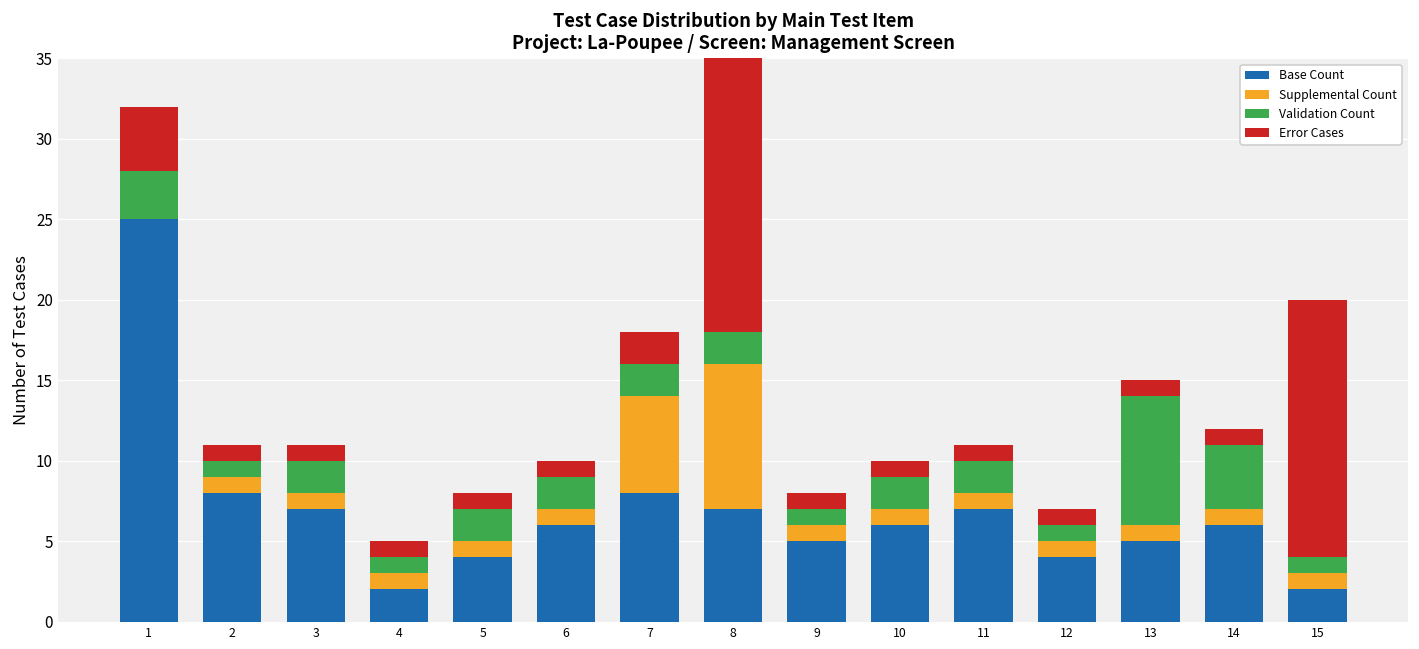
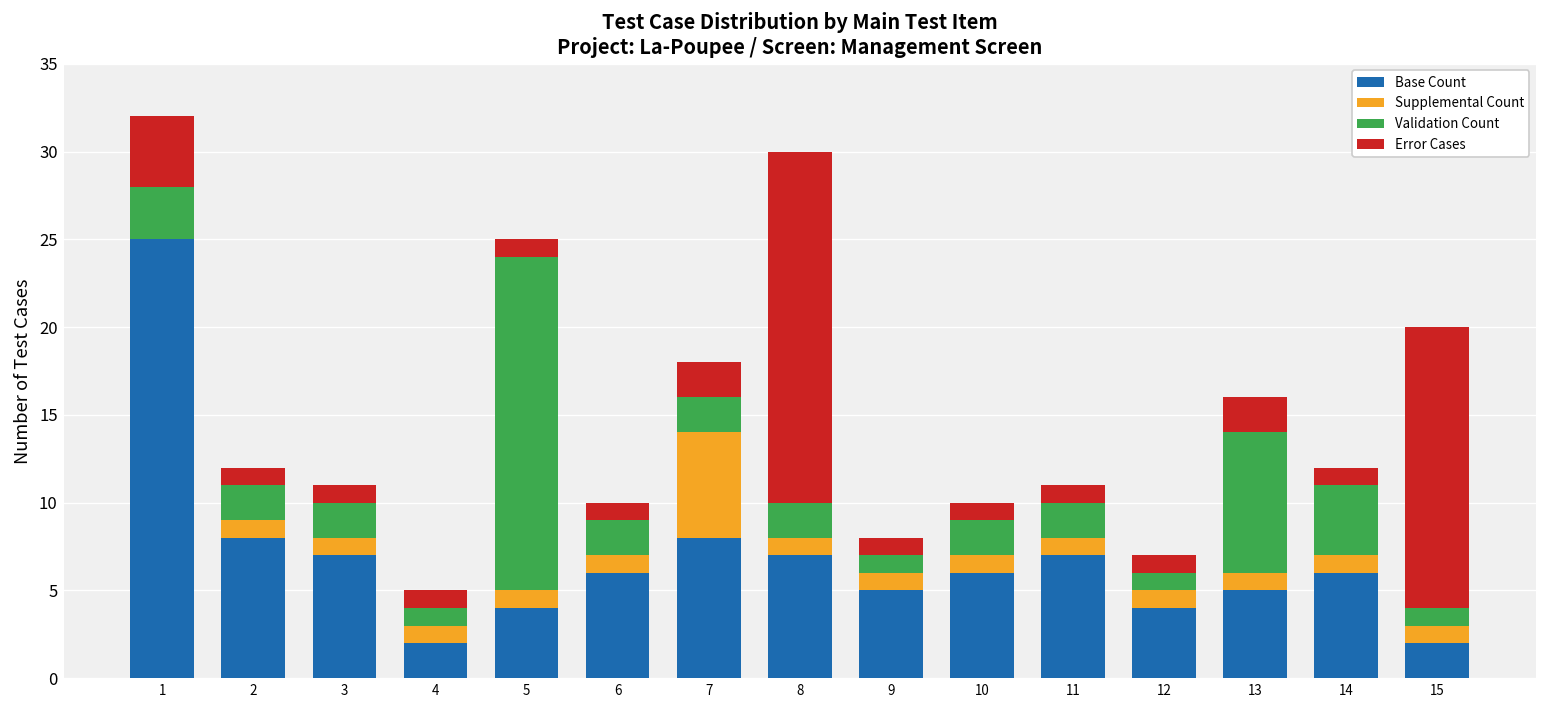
  {
    "Base Count": {
      "1": 25,
      "2": 8,
      "3": 7,
      "4": 2,
      "5": 4,
      "6": 6,
      "7": 8,
      "8": 7,
      "9": 5,
      "10": 6,
      "11": 7,
      "12": 4,
      "13": 5,
      "14": 6,
      "15": 2
    },
    "Supplemental Count": {
      "1": 0,
      "2": 1,
      "3": 1,
      "4": 1,
      "5": 1,
      "6": 1,
      "7": 6,
-     "8": 9,
+     "8": 1,
      "9": 1,
      "10": 1,
      "11": 1,
      "12": 1,
      "13": 1,
      "14": 1,
      "15": 1
    },
    "Validation Count": {
      "1": 3,
-     "2": 1,
+     "2": 2,
      "3": 2,
      "4": 1,
-     "5": 2,
+     "5": 19,
      "6": 2,
      "7": 2,
      "8": 2,
      "9": 1,
      "10": 2,
      "11": 2,
      "12": 1,
      "13": 8,
      "14": 4,
      "15": 1
    },
    "Error Cases": {
      "1": 4,
      "2": 1,
      "3": 1,
      "4": 1,
      "5": 1,
      "6": 1,
      "7": 2,
      "9": 1,
      "10": 1,
      "11": 1,
      "12": 1,
-     "13": 1,
+     "13": 2,
      "14": 1,
      "15": 16
    }
  }
